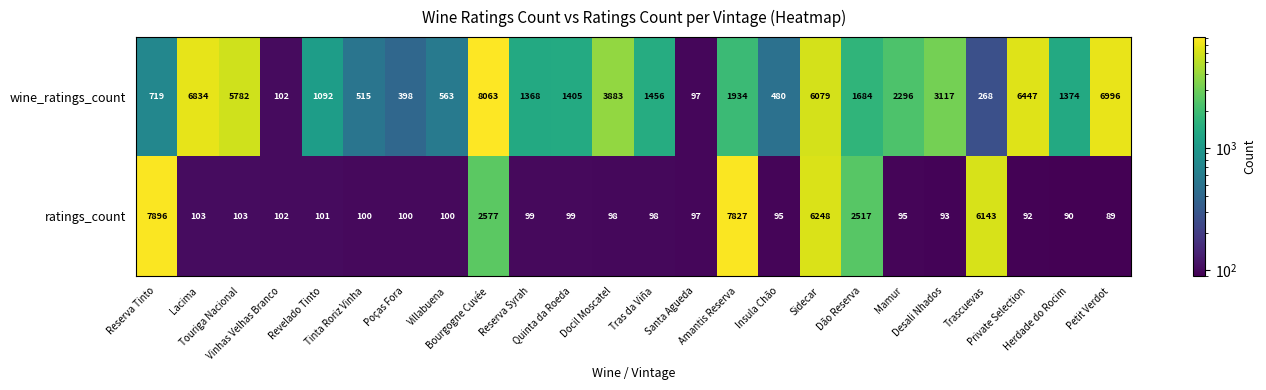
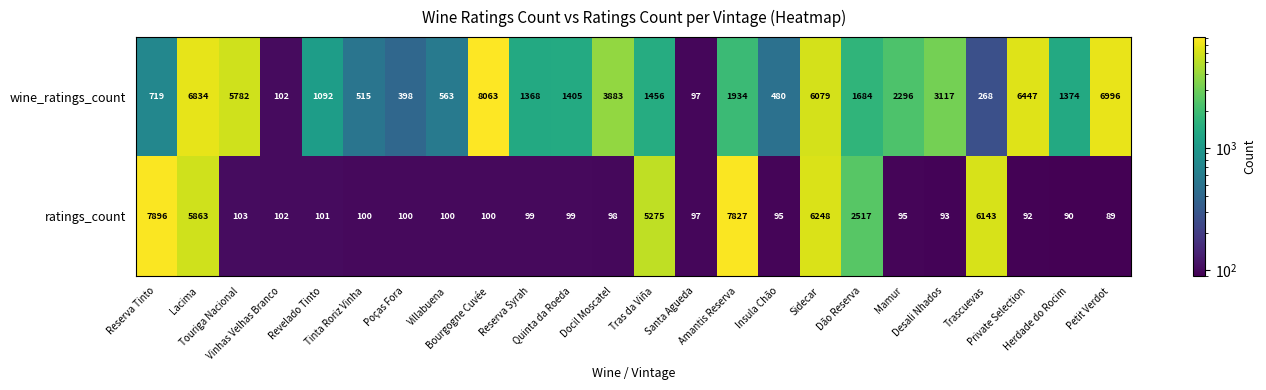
  {
    "wine_ratings_count": {
      "Reserva Tinto": 719,
      "Lacima": 6834,
      "Touriga Nacional": 5782,
      "Vinhas Velhas Branco": 102,
      "Revelado Tinto": 1092,
      "Tinta Roriz Vinha": 515,
      "Poças Fora": 398,
      "Villabuena": 563,
      "Bourgogne Cuvée": 8063,
      "Reserva Syrah": 1368,
      "Quinta da Roeda": 1405,
      "Docil Moscatel": 3883,
      "Tras da Viña": 1456,
      "Santa Agueda": 97,
      "Amantis Reserva": 1934,
      "Insula Chão": 480,
      "Sidecar": 6079,
      "Dão Reserva": 1684,
      "Mamur": 2296,
      "Desali Nhados": 3117,
      "Trascuevas": 268,
      "Private Selection": 6447,
      "Herdade do Rocim": 1374,
      "Petit Verdot": 6996
    },
    "ratings_count": {
      "Reserva Tinto": 7896,
-     "Lacima": 103,
+     "Lacima": 5863,
      "Touriga Nacional": 103,
      "Vinhas Velhas Branco": 102,
      "Revelado Tinto": 101,
      "Tinta Roriz Vinha": 100,
      "Poças Fora": 100,
      "Villabuena": 100,
-     "Bourgogne Cuvée": 2577,
+     "Bourgogne Cuvée": 100,
      "Reserva Syrah": 99,
      "Quinta da Roeda": 99,
      "Docil Moscatel": 98,
-     "Tras da Viña": 98,
+     "Tras da Viña": 5275,
      "Santa Agueda": 97,
      "Amantis Reserva": 7827,
      "Insula Chão": 95,
      "Sidecar": 6248,
      "Dão Reserva": 2517,
      "Mamur": 95,
      "Desali Nhados": 93,
      "Trascuevas": 6143,
      "Private Selection": 92,
      "Herdade do Rocim": 90,
      "Petit Verdot": 89
    }
  }
